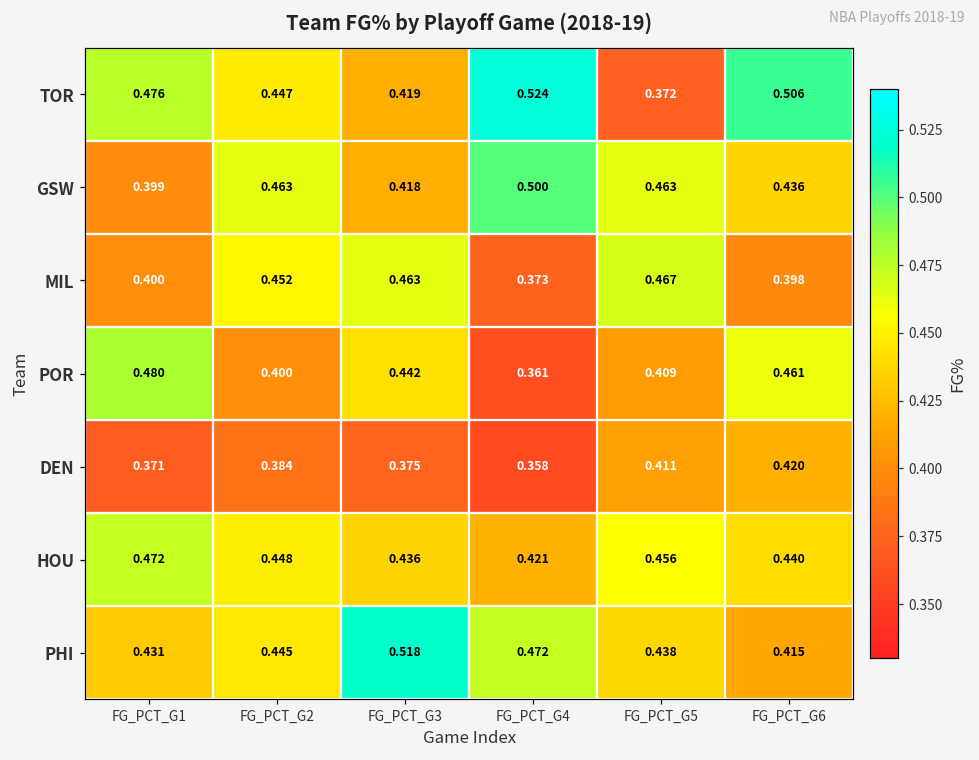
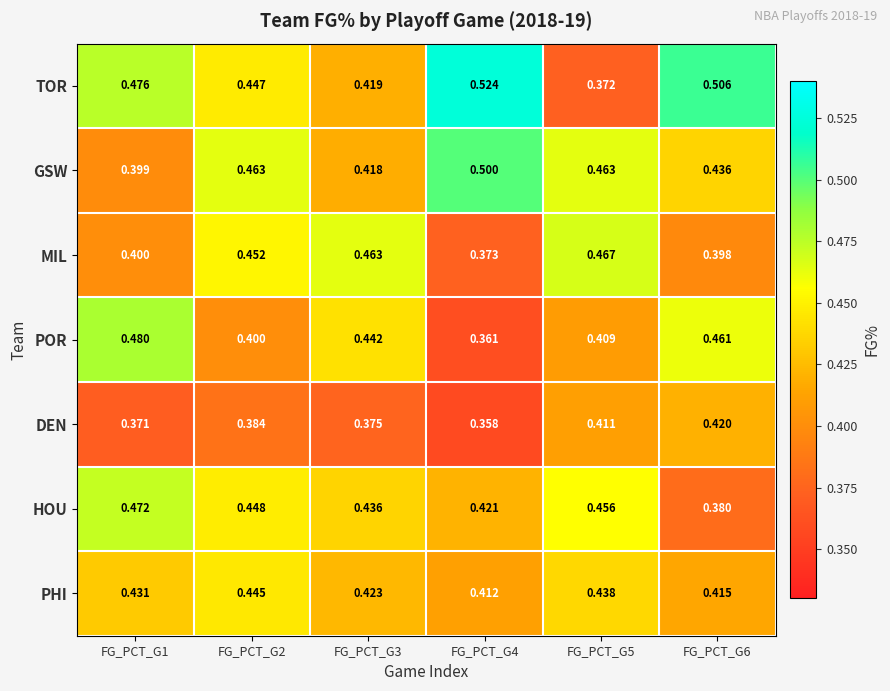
  {
    "TOR": {
      "FG_PCT_G1": 0.476,
      "FG_PCT_G2": 0.447,
      "FG_PCT_G3": 0.419,
      "FG_PCT_G4": 0.524,
      "FG_PCT_G5": 0.372,
      "FG_PCT_G6": 0.506
    },
    "GSW": {
      "FG_PCT_G1": 0.399,
      "FG_PCT_G2": 0.463,
      "FG_PCT_G3": 0.418,
      "FG_PCT_G4": 0.500,
      "FG_PCT_G5": 0.463,
      "FG_PCT_G6": 0.436
    },
    "MIL": {
      "FG_PCT_G1": 0.400,
      "FG_PCT_G2": 0.452,
      "FG_PCT_G3": 0.463,
      "FG_PCT_G4": 0.373,
      "FG_PCT_G5": 0.467,
      "FG_PCT_G6": 0.398
    },
    "POR": {
      "FG_PCT_G1": 0.480,
      "FG_PCT_G2": 0.400,
      "FG_PCT_G3": 0.442,
      "FG_PCT_G4": 0.361,
      "FG_PCT_G5": 0.409,
      "FG_PCT_G6": 0.461
    },
    "DEN": {
      "FG_PCT_G1": 0.371,
      "FG_PCT_G2": 0.384,
      "FG_PCT_G3": 0.375,
      "FG_PCT_G4": 0.358,
      "FG_PCT_G5": 0.411,
      "FG_PCT_G6": 0.420
    },
    "HOU": {
      "FG_PCT_G1": 0.472,
      "FG_PCT_G2": 0.448,
      "FG_PCT_G3": 0.436,
      "FG_PCT_G4": 0.421,
      "FG_PCT_G5": 0.456,
-     "FG_PCT_G6": 0.440
+     "FG_PCT_G6": 0.380
    },
    "PHI": {
      "FG_PCT_G1": 0.431,
      "FG_PCT_G2": 0.445,
-     "FG_PCT_G3": 0.518,
-     "FG_PCT_G4": 0.472,
+     "FG_PCT_G3": 0.423,
+     "FG_PCT_G4": 0.412,
      "FG_PCT_G5": 0.438,
      "FG_PCT_G6": 0.415
    }
  }
